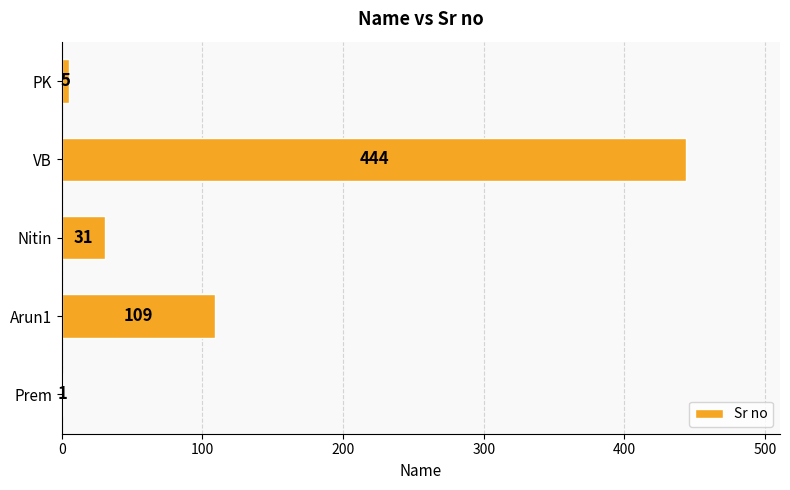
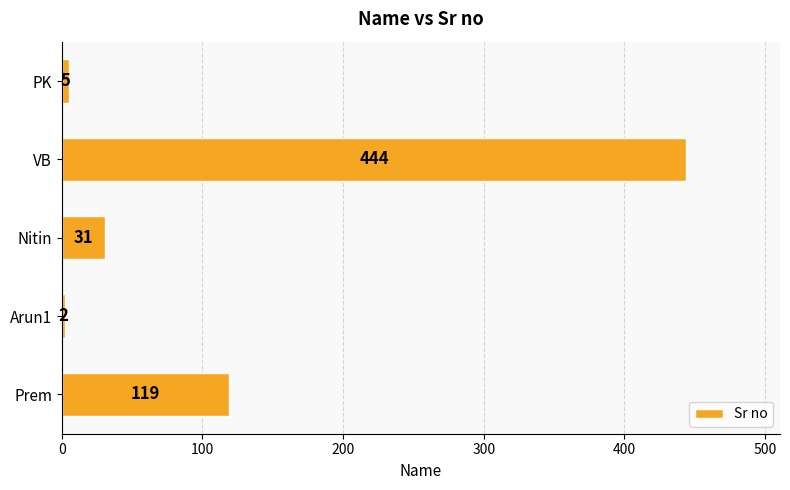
  {
    "PK": 5,
    "VB": 444,
    "Nitin": 31,
-   "Arun1": 109,
-   "Prem": 1
+   "Arun1": 2,
+   "Prem": 119
  }
